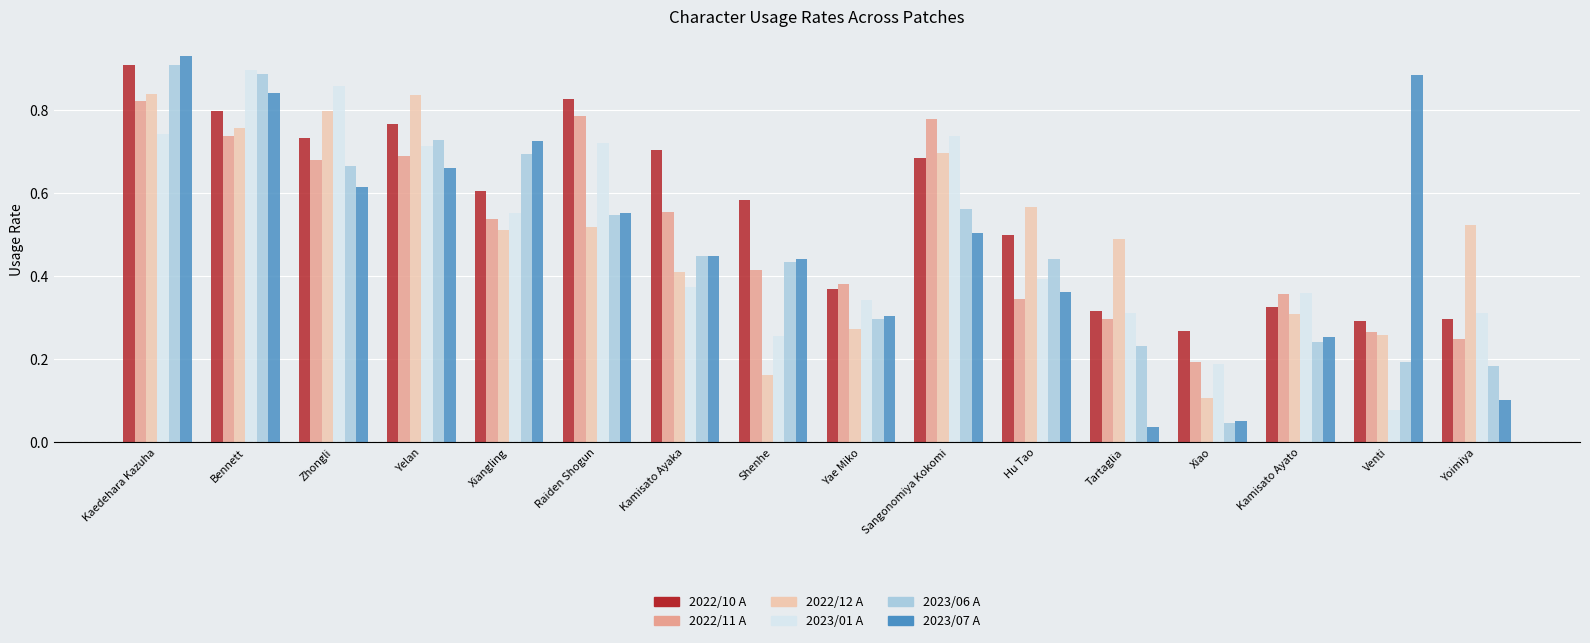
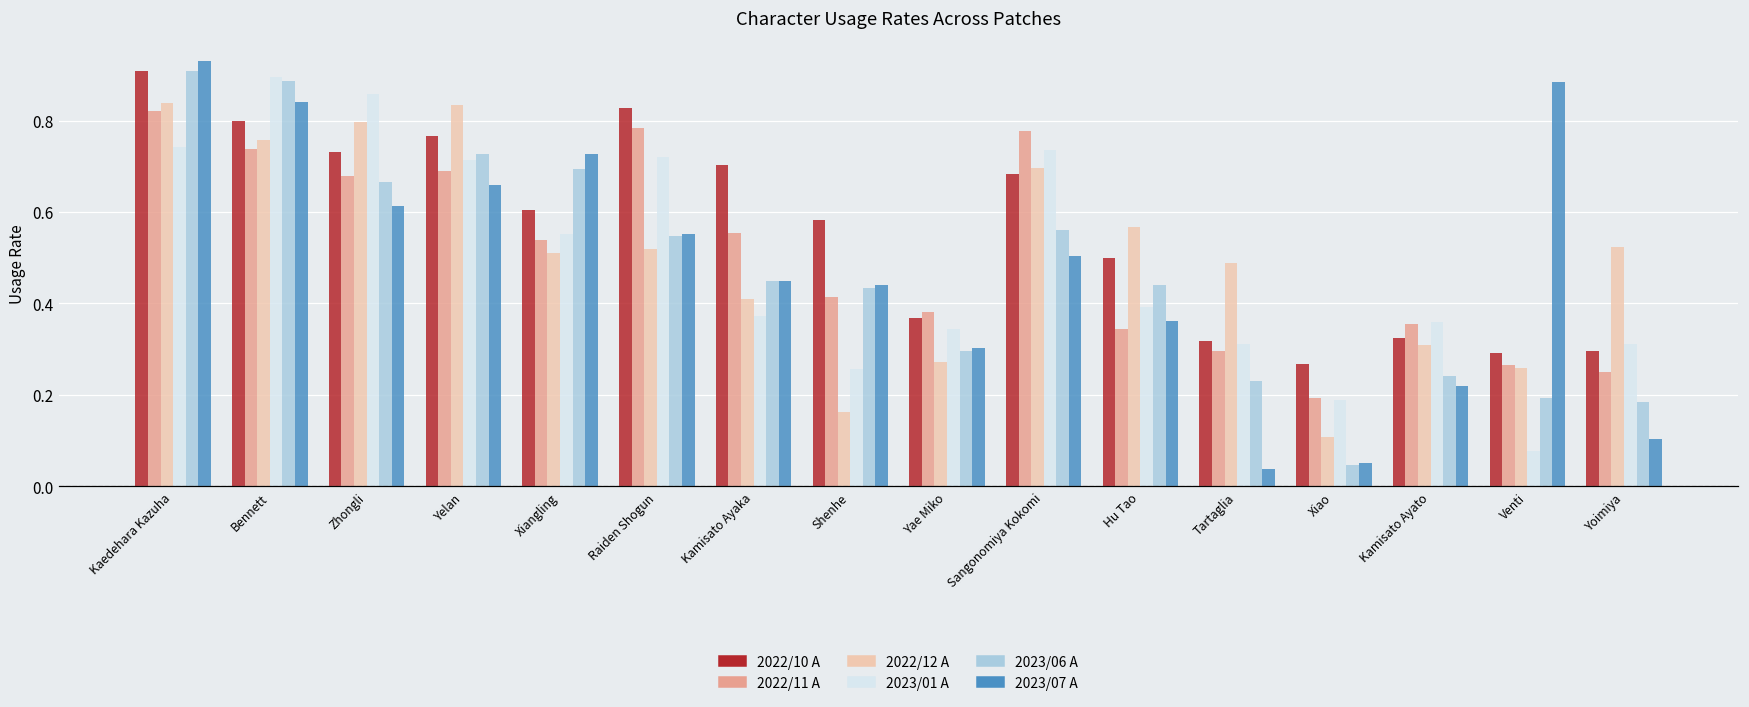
  {
    "2022/10 A": {
      "Kaedehara Kazuha": 0.91,
      "Bennett": 0.80,
      "Zhongli": 0.73,
      "Yelan": 0.77,
      "Xiangling": 0.61,
      "Raiden Shogun": 0.83,
      "Kamisato Ayaka": 0.70,
      "Shenhe": 0.58,
      "Yae Miko": 0.37,
      "Sangonomiya Kokomi": 0.68,
      "Hu Tao": 0.50,
      "Tartaglia": 0.32,
      "Xiao": 0.27,
      "Kamisato Ayato": 0.33,
      "Venti": 0.29,
      "Yoimiya": 0.30
    },
    "2023/07 A": {
      "Kaedehara Kazuha": 0.93,
      "Bennett": 0.84,
      "Zhongli": 0.61,
      "Yelan": 0.66,
      "Xiangling": 0.73,
      "Raiden Shogun": 0.55,
      "Kamisato Ayaka": 0.45,
      "Shenhe": 0.44,
      "Yae Miko": 0.30,
      "Sangonomiya Kokomi": 0.50,
      "Hu Tao": 0.36,
      "Tartaglia": 0.04,
      "Xiao": 0.05,
-     "Kamisato Ayato": 0.25,
+     "Kamisato Ayato": 0.22,
      "Venti": 0.88,
      "Yoimiya": 0.10
    }
  }
